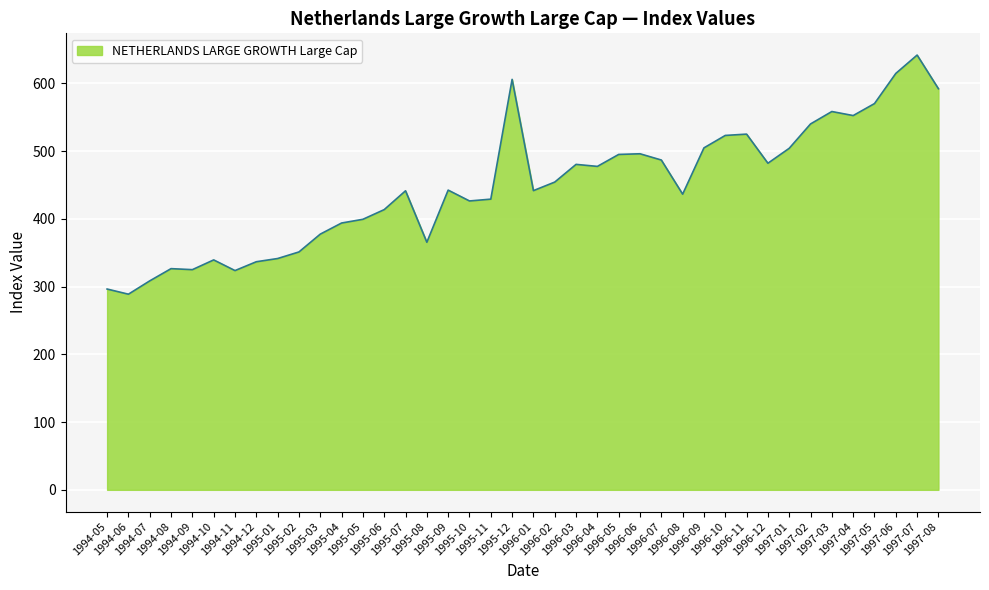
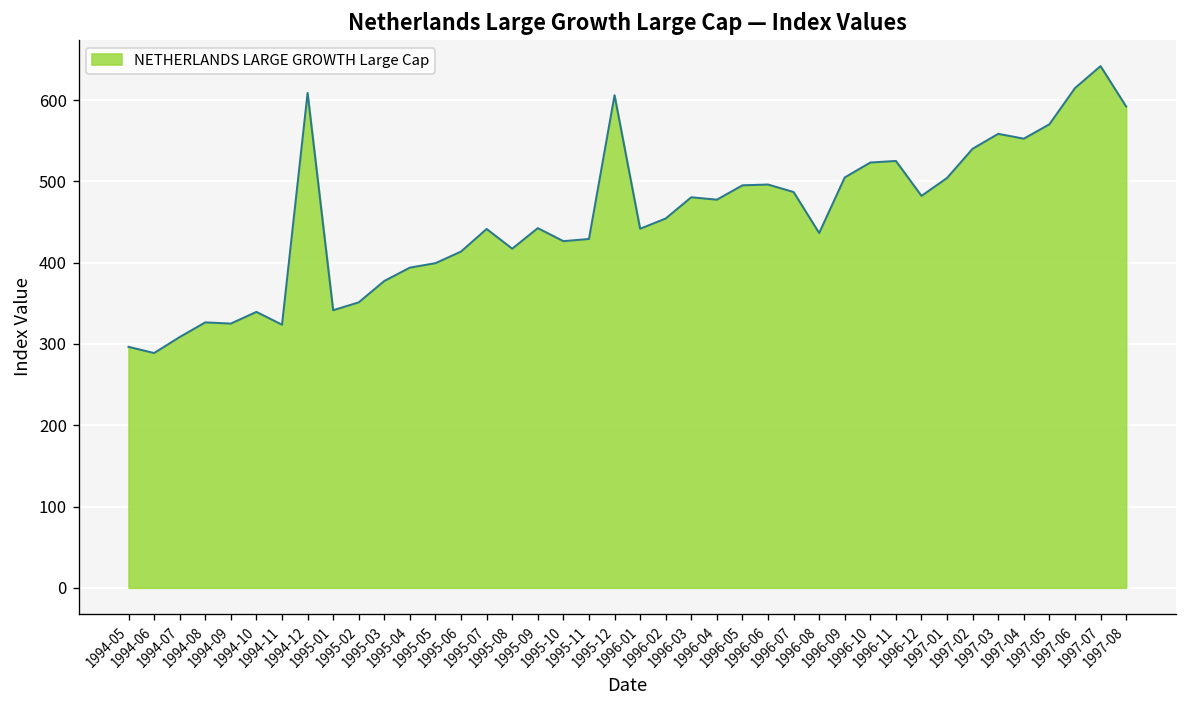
  {
    "1994-05": 300,
    "1994-06": 290,
    "1994-07": 310,
    "1994-08": 330,
    "1994-09": 330,
    "1994-10": 340,
    "1994-11": 320,
-   "1994-12": 340,
+   "1994-12": 610,
    "1995-01": 340,
    "1995-02": 350,
    "1995-03": 380,
    "1995-04": 390,
    "1995-05": 400,
    "1995-06": 410,
    "1995-07": 440,
-   "1995-08": 370,
+   "1995-08": 420,
    "1995-09": 440,
    "1995-10": 430,
    "1995-11": 430,
    "1995-12": 610,
    "1996-01": 440,
    "1996-02": 450,
    "1996-03": 480,
    "1996-04": 480,
    "1996-05": 500,
    "1996-06": 500,
    "1996-07": 490,
    "1996-08": 440,
    "1996-09": 500,
    "1996-10": 520,
    "1996-11": 530,
    "1996-12": 480,
    "1997-01": 500,
    "1997-02": 540,
    "1997-03": 560,
    "1997-04": 550,
    "1997-05": 570,
    "1997-06": 610,
    "1997-07": 640,
    "1997-08": 590
  }
